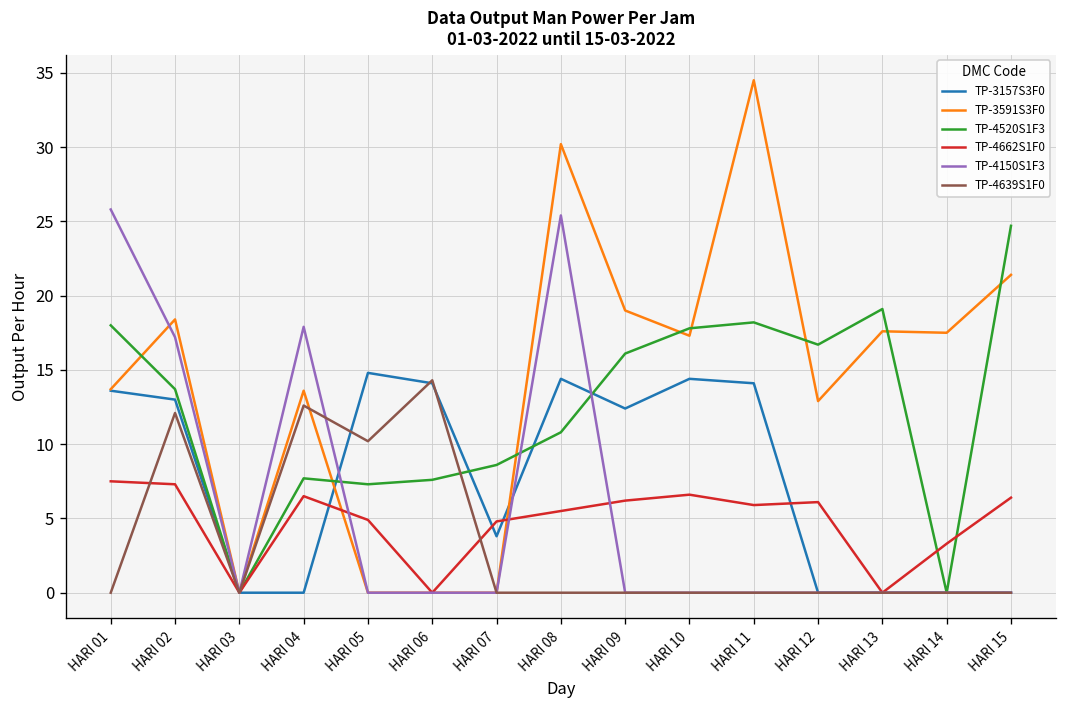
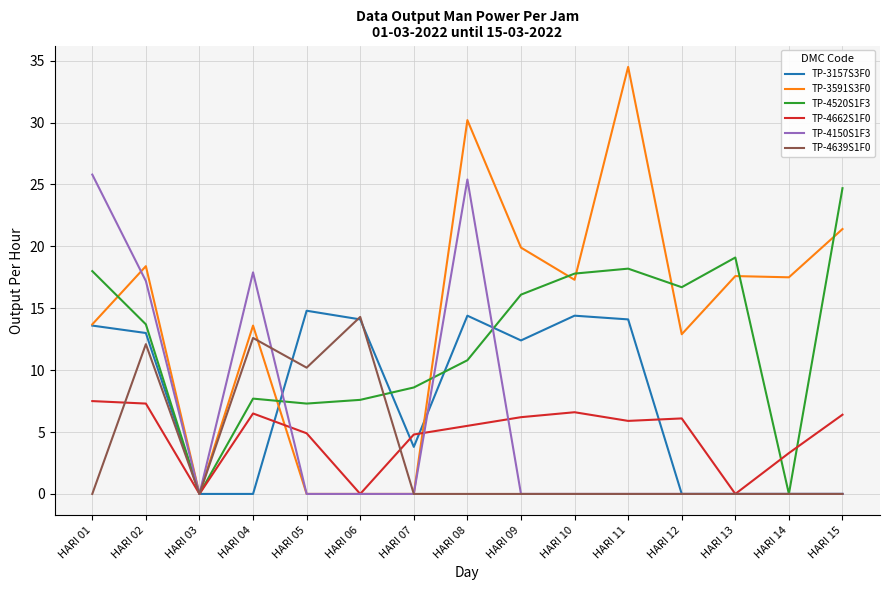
  {
    "TP-3157S3F0": {
      "HARI 02": 13.0,
      "HARI 04": 0.0,
      "HARI 05": 14.8,
      "HARI 07": 3.8,
      "HARI 08": 14.4,
      "HARI 09": 12.4,
      "HARI 10": 14.4,
      "HARI 11": 14.1
    },
    "TP-3591S3F0": {
      "HARI 02": 18.4,
      "HARI 04": 13.6,
      "HARI 08": 30.2,
-     "HARI 09": 19.0,
+     "HARI 09": 19.9,
      "HARI 10": 17.3,
      "HARI 11": 34.5,
      "HARI 12": 12.9,
      "HARI 13": 17.6,
      "HARI 14": 17.5,
      "HARI 15": 21.4
    },
    "TP-4520S1F3": {
      "HARI 01": 18.0,
      "HARI 02": 13.7,
      "HARI 04": 7.7,
      "HARI 05": 7.3,
      "HARI 06": 7.6,
      "HARI 07": 8.6,
      "HARI 08": 10.8,
      "HARI 09": 16.1,
      "HARI 10": 17.8,
      "HARI 11": 18.2,
      "HARI 12": 16.7,
      "HARI 13": 19.1,
      "HARI 15": 24.7
    },
    "TP-4662S1F0": {
      "HARI 01": 7.5,
      "HARI 02": 7.3,
      "HARI 04": 6.5,
      "HARI 05": 4.9,
      "HARI 07": 4.8,
      "HARI 08": 5.5,
      "HARI 09": 6.2,
      "HARI 10": 6.6,
      "HARI 11": 5.9,
      "HARI 12": 6.1,
      "HARI 14": 3.3,
      "HARI 15": 6.4
    },
    "TP-4150S1F3": {
      "HARI 01": 25.8,
      "HARI 02": 17.2,
      "HARI 04": 17.9,
      "HARI 08": 25.4
    },
    "TP-4639S1F0": {
      "HARI 01": 0.0,
      "HARI 02": 12.1,
      "HARI 04": 12.6,
      "HARI 05": 10.2,
      "HARI 08": 0.0
    }
  }
